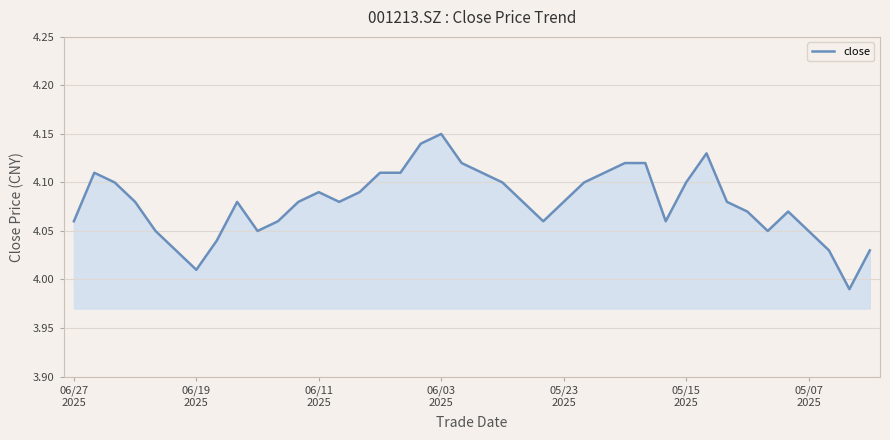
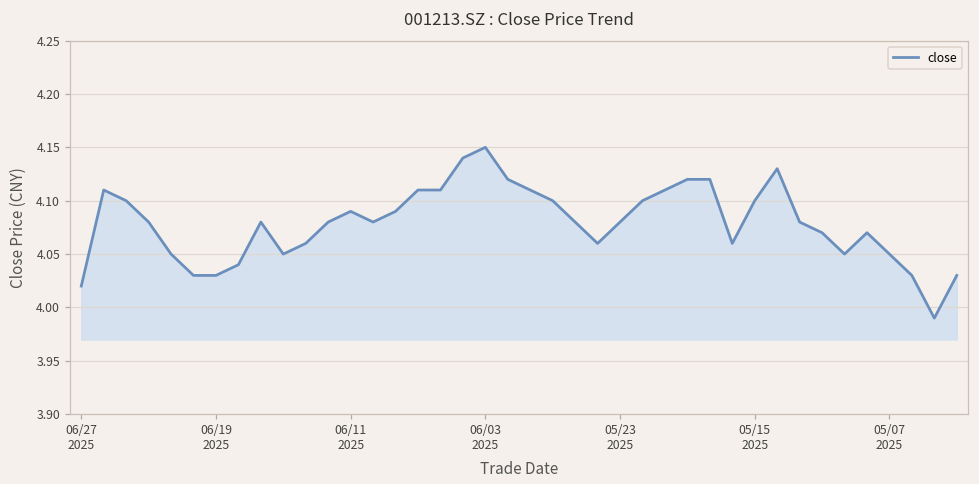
  {
-   "06/27 2025": 4.06,
-   "06/19 2025": 4.01,
+   "06/27 2025": 4.02,
+   "06/19 2025": 4.03,
    "06/11 2025": 4.09,
    "06/03 2025": 4.15,
    "05/23 2025": 4.08,
    "05/15 2025": 4.10,
    "05/07 2025": 4.05
  }
